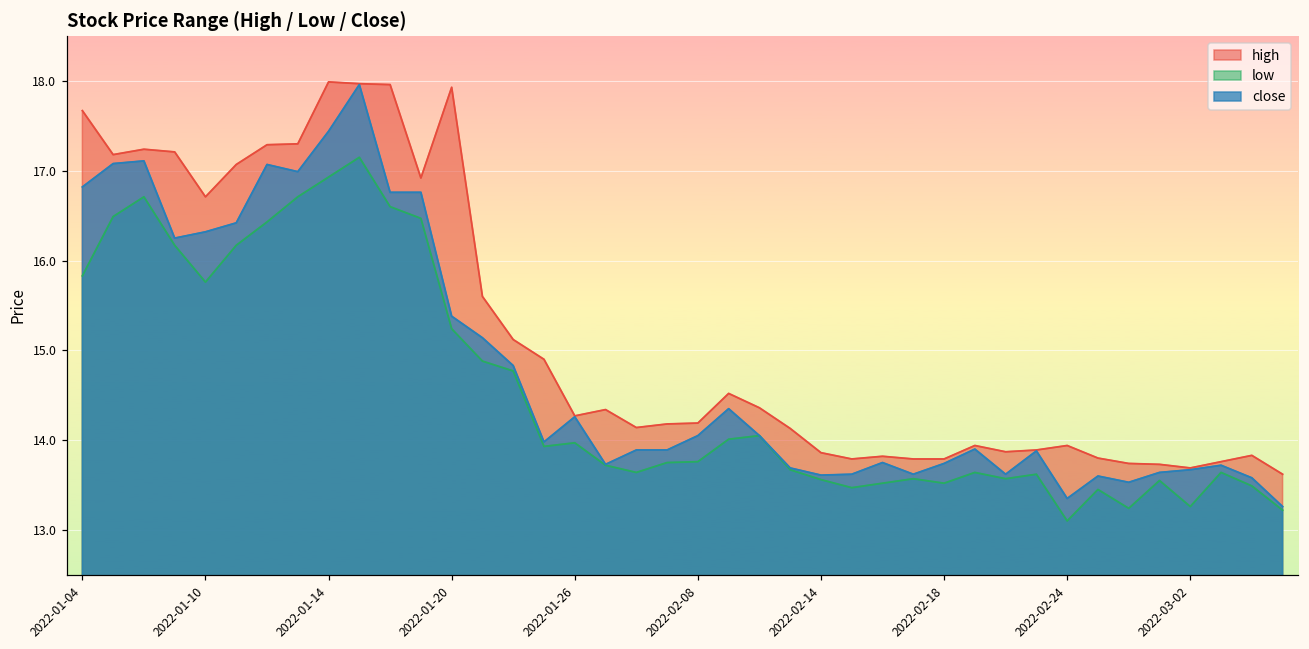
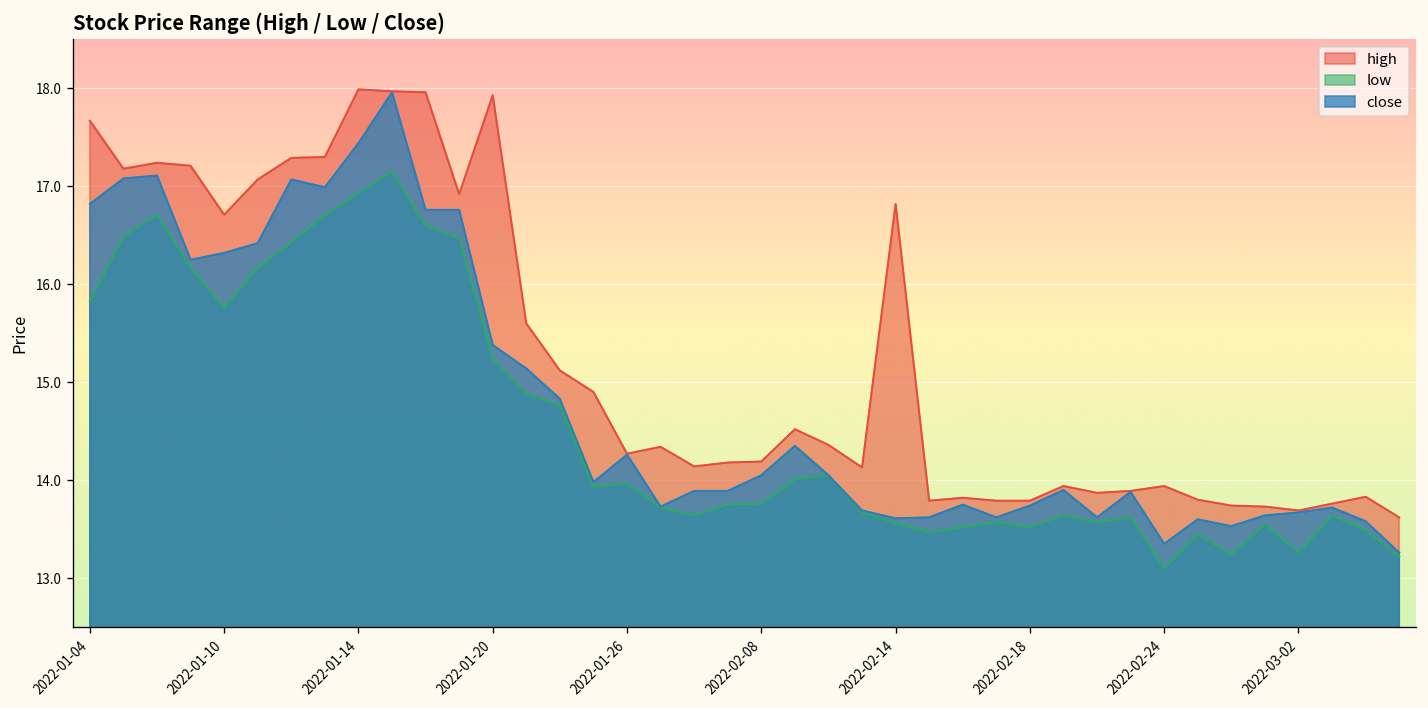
  {
    "high": {
      "2022-01-04": 17.7,
      "2022-01-10": 16.7,
      "2022-01-14": 18.0,
      "2022-01-20": 17.9,
      "2022-02-08": 14.2,
-     "2022-02-14": 13.9,
+     "2022-02-14": 16.8,
      "2022-02-18": 13.8,
      "2022-02-24": 13.9
    },
    "low": {
      "2022-01-04": 15.8,
      "2022-01-10": 15.8,
      "2022-01-14": 16.9,
      "2022-01-20": 15.2,
      "2022-01-26": 14.0,
      "2022-02-08": 13.8,
      "2022-02-14": 13.6,
      "2022-02-18": 13.5,
      "2022-02-24": 13.1,
      "2022-03-02": 13.3
    },
    "close": {
      "2022-01-04": 16.8,
      "2022-01-10": 16.3,
      "2022-01-14": 17.4,
      "2022-01-20": 15.4,
      "2022-02-08": 14.1,
      "2022-02-14": 13.6,
      "2022-02-18": 13.7,
      "2022-02-24": 13.4
    }
  }
